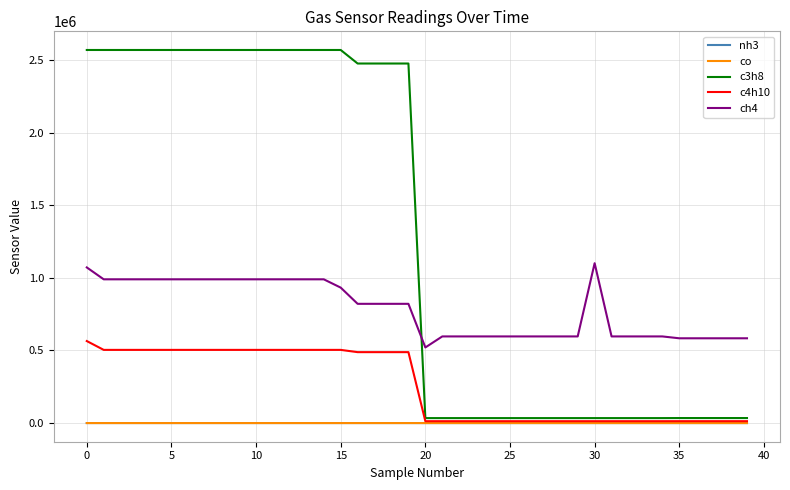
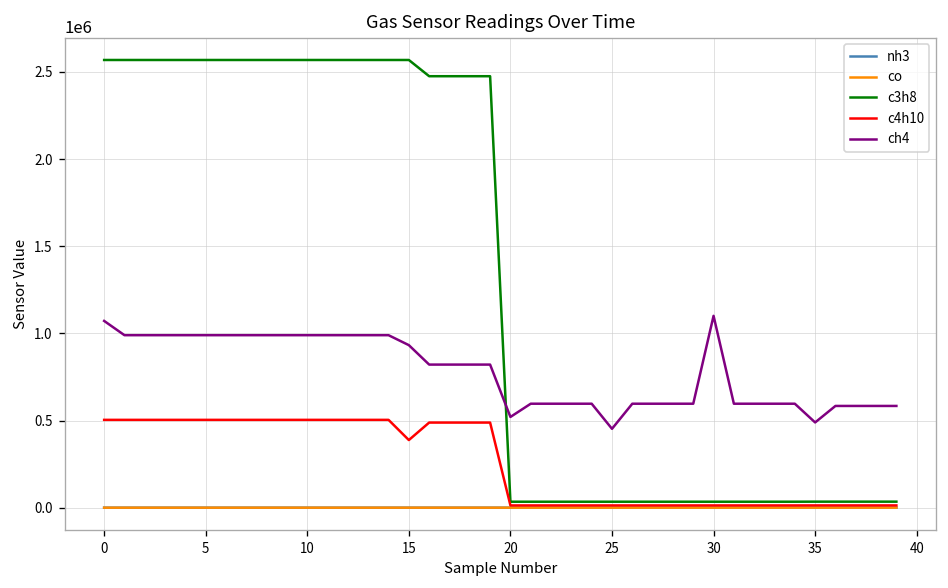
  {
    "co": {
      "0": 0,
      "5": 0,
      "10": 0,
      "15": 0
    },
    "c3h8": {
      "0": 2570000,
      "5": 2570000,
      "10": 2570000,
      "15": 2570000,
      "20": 30000,
      "25": 30000,
      "30": 30000,
      "35": 30000
    },
    "c4h10": {
-     "0": 560000,
+     "0": 500000,
      "5": 500000,
      "10": 500000,
-     "15": 500000
+     "15": 390000
    },
    "ch4": {
      "0": 1070000,
      "5": 990000,
      "10": 990000,
      "15": 930000,
      "20": 520000,
-     "25": 600000,
+     "25": 450000,
      "30": 1100000,
-     "35": 580000
+     "35": 490000
    }
  }
